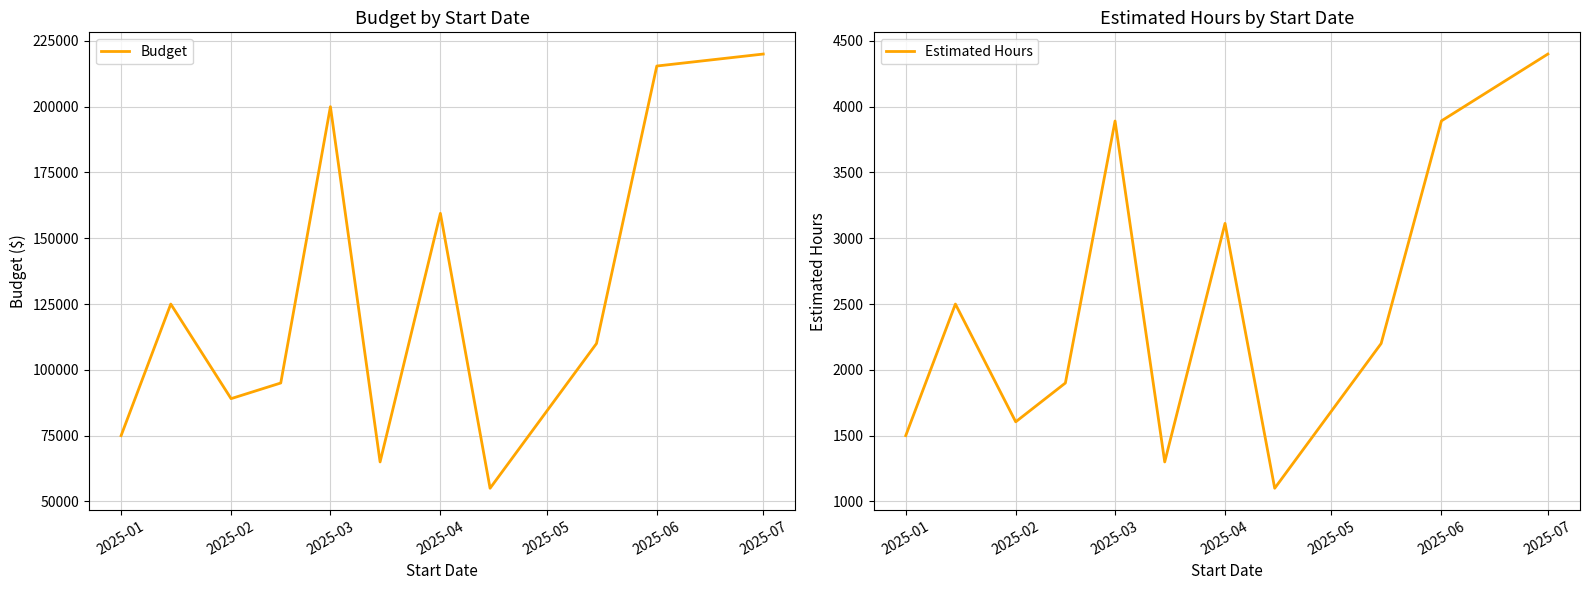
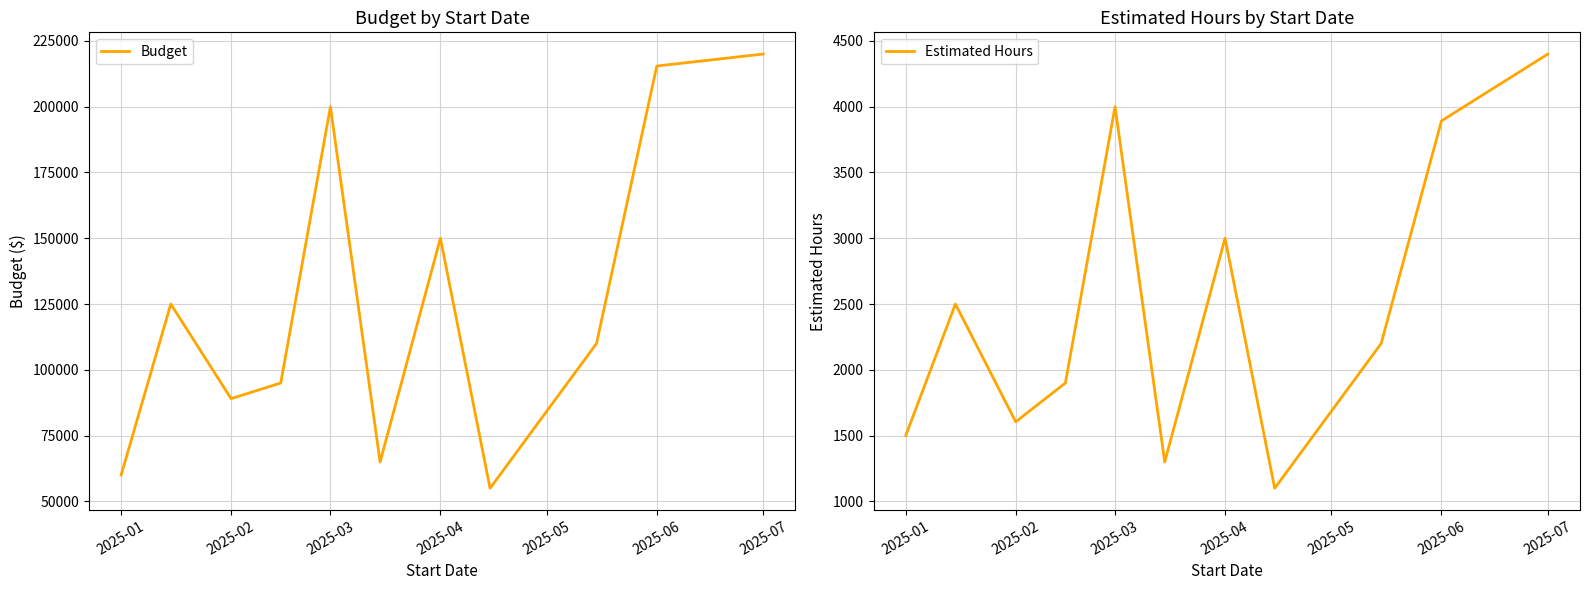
  {
    "Budget by Start Date": {
-     "2025-01": 75000,
+     "2025-01": 60000,
      "2025-02": 89000,
      "2025-03": 200000,
-     "2025-04": 159000,
+     "2025-04": 150000,
      "2025-06": 215000,
      "2025-07": 220000
    },
    "Estimated Hours by Start Date": {
      "2025-01": 1500,
      "2025-02": 1610,
-     "2025-03": 3890,
-     "2025-04": 3110,
+     "2025-03": 4000,
+     "2025-04": 3000,
      "2025-06": 3890,
      "2025-07": 4400
    }
  }
